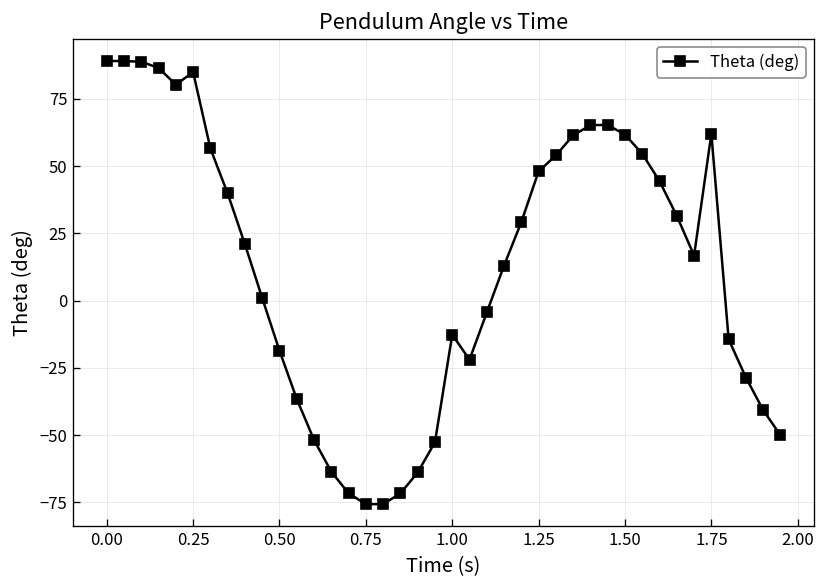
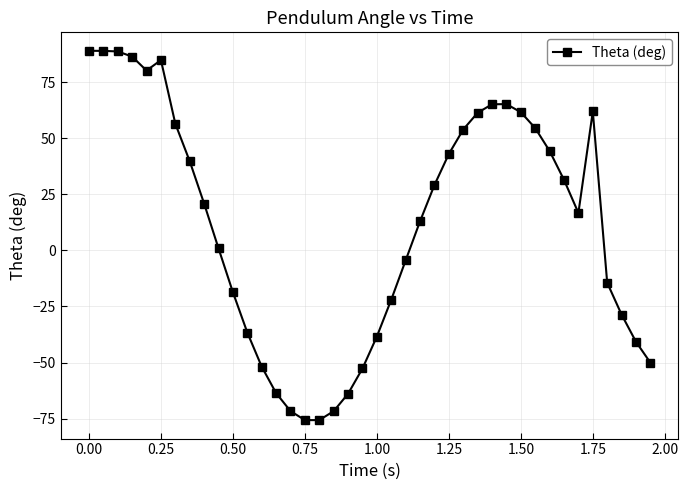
  {
    "0.00": 89,
    "0.25": 85,
    "0.50": -19,
    "0.75": -76,
-   "1.00": -13,
-   "1.25": 48,
+   "1.00": -38,
+   "1.25": 43,
    "1.50": 62,
    "1.75": 62
  }
